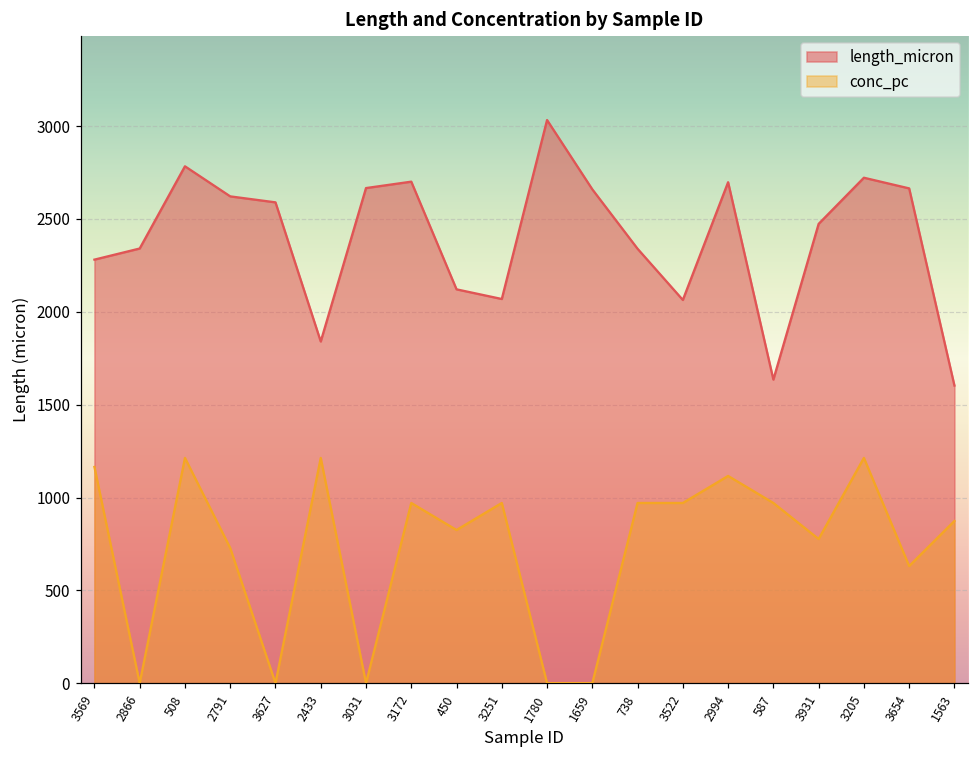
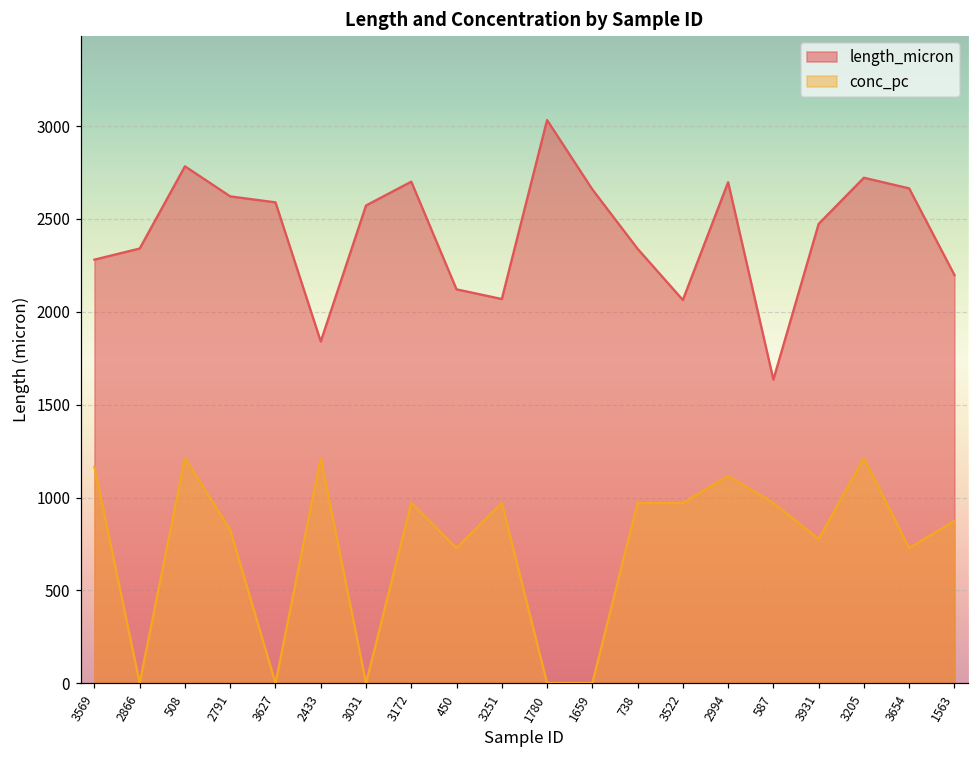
  {
    "length_micron": {
      "3569": 2280,
      "2866": 2340,
      "508": 2780,
      "2791": 2620,
      "3627": 2590,
      "2433": 1840,
-     "3031": 2670,
+     "3031": 2570,
      "3172": 2700,
      "450": 2120,
      "3251": 2070,
      "1780": 3030,
      "1659": 2660,
      "738": 2340,
      "3522": 2060,
      "2994": 2700,
      "587": 1640,
      "3931": 2470,
      "3205": 2720,
      "3654": 2660,
-     "1563": 1600
+     "1563": 2200
    },
    "conc_pc": {
      "3569": 1160,
      "2866": 0,
      "508": 1210,
-     "2791": 730,
+     "2791": 820,
      "3627": 0,
      "2433": 1210,
      "3031": 0,
      "3172": 970,
-     "450": 820,
+     "450": 730,
      "3251": 970,
      "1780": 0,
      "1659": 0,
      "738": 970,
      "3522": 970,
      "2994": 1120,
      "587": 970,
      "3931": 780,
      "3205": 1210,
-     "3654": 630,
+     "3654": 730,
      "1563": 870
    }
  }
